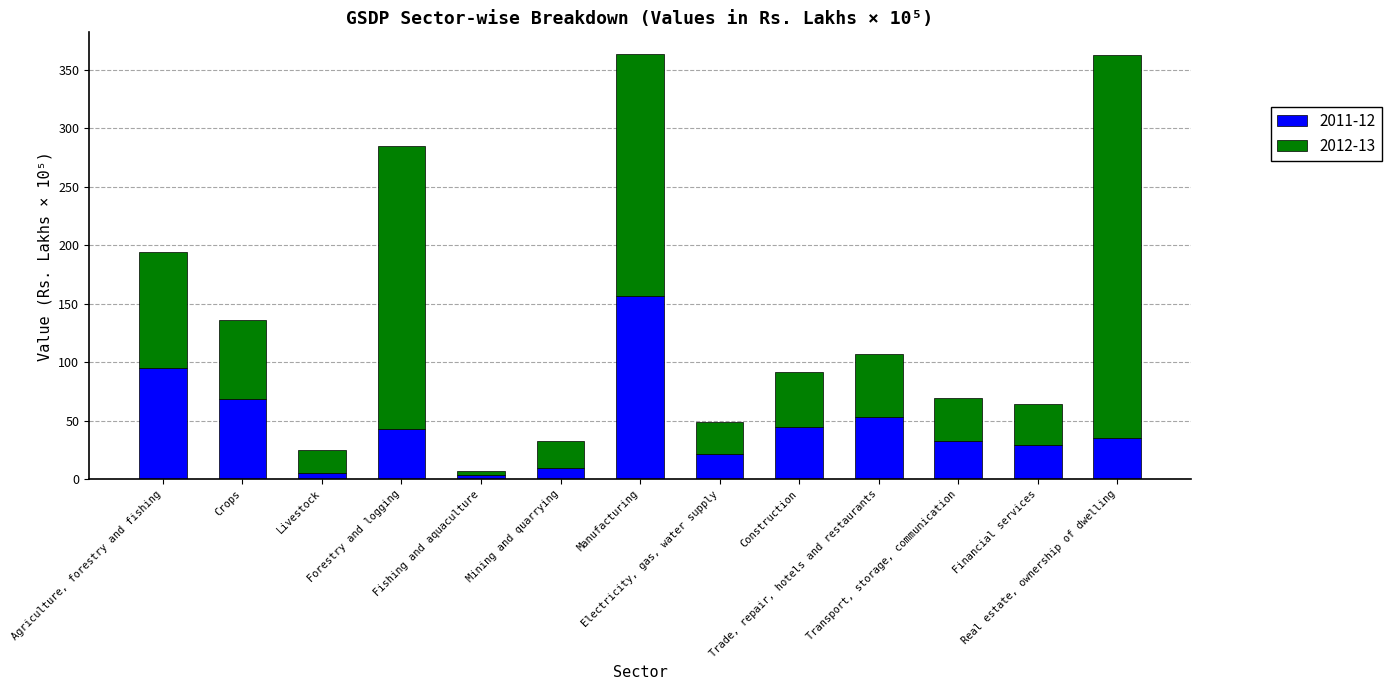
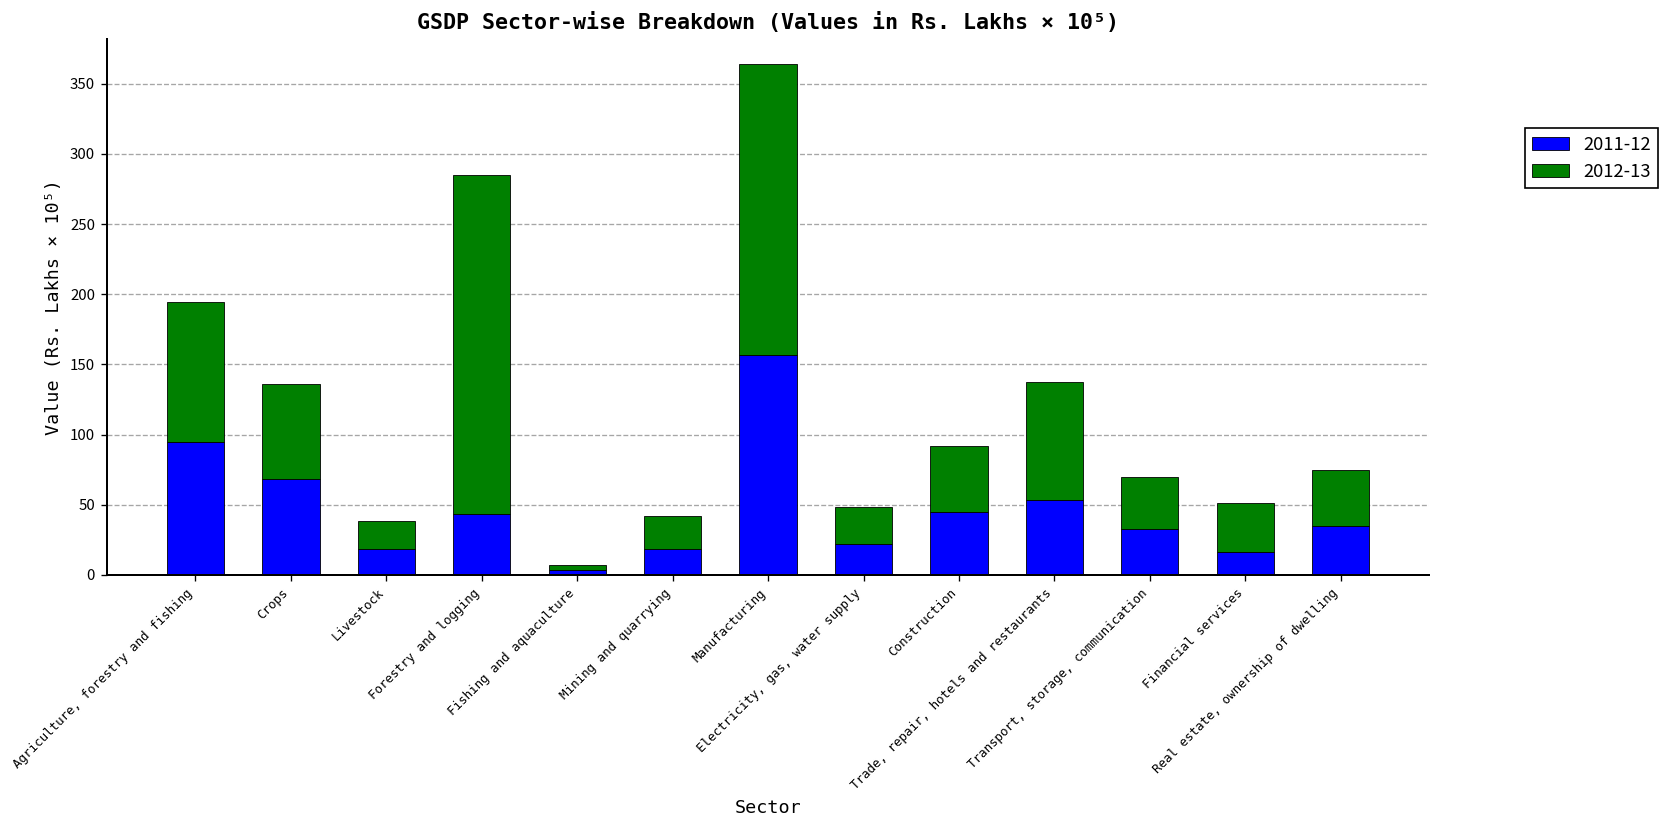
  {
    "2011-12": {
      "Agriculture, forestry and fishing": 95,
      "Crops": 68,
-     "Livestock": 5,
+     "Livestock": 19,
      "Forestry and logging": 43,
      "Fishing and aquaculture": 3,
-     "Mining and quarrying": 9,
+     "Mining and quarrying": 19,
      "Manufacturing": 157,
      "Electricity, gas, water supply": 22,
      "Construction": 45,
      "Trade, repair, hotels and restaurants": 53,
      "Transport, storage, communication": 33,
-     "Financial services": 29,
+     "Financial services": 17,
      "Real estate, ownership of dwelling": 35
    },
    "2012-13": {
      "Agriculture, forestry and fishing": 99,
      "Crops": 68,
      "Livestock": 20,
      "Forestry and logging": 242,
      "Fishing and aquaculture": 4,
      "Mining and quarrying": 23,
      "Manufacturing": 207,
      "Electricity, gas, water supply": 27,
      "Construction": 47,
-     "Trade, repair, hotels and restaurants": 54,
+     "Trade, repair, hotels and restaurants": 85,
      "Transport, storage, communication": 37,
      "Financial services": 35,
-     "Real estate, ownership of dwelling": 327
+     "Real estate, ownership of dwelling": 40
    }
  }
